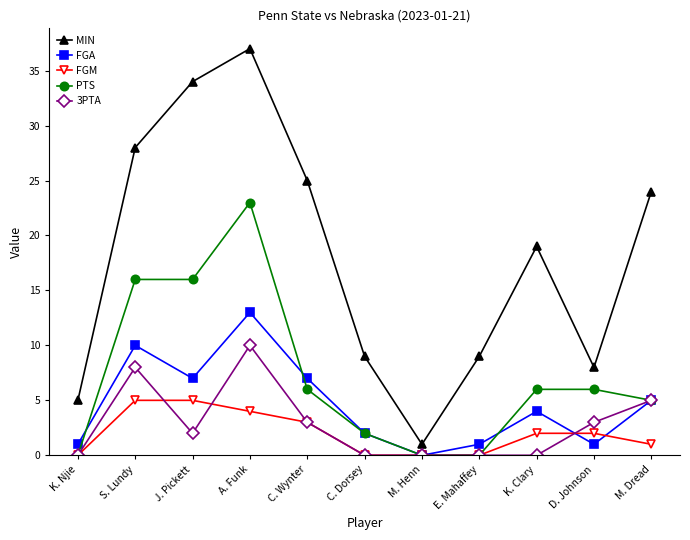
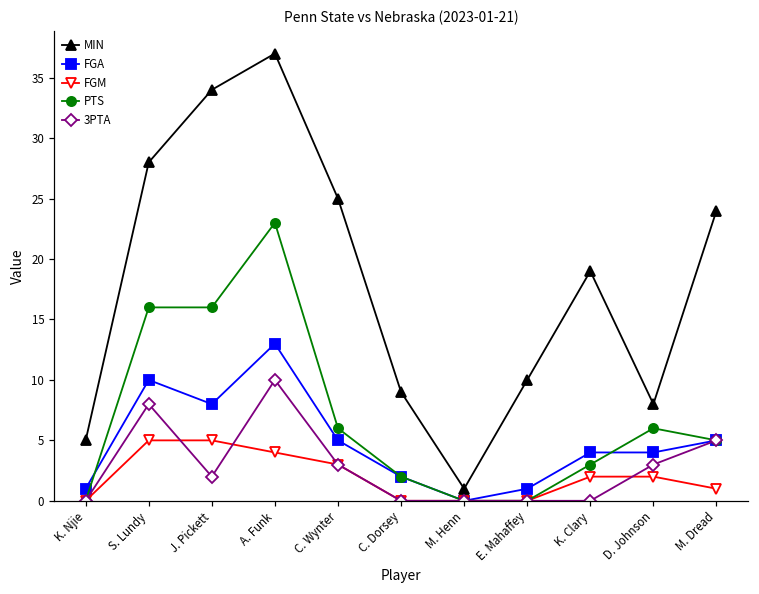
  {
    "MIN": {
      "K. Njie": 5,
      "S. Lundy": 28,
      "J. Pickett": 34,
      "A. Funk": 37,
      "C. Wynter": 25,
      "C. Dorsey": 9,
      "M. Henn": 1,
-     "E. Mahaffey": 9,
+     "E. Mahaffey": 10,
      "K. Clary": 19,
      "D. Johnson": 8,
      "M. Dread": 24
    },
    "FGA": {
      "K. Njie": 1,
      "S. Lundy": 10,
-     "J. Pickett": 7,
+     "J. Pickett": 8,
      "A. Funk": 13,
-     "C. Wynter": 7,
+     "C. Wynter": 5,
      "E. Mahaffey": 1,
      "K. Clary": 4,
-     "D. Johnson": 1
+     "D. Johnson": 4
    },
    "FGM": {
      "S. Lundy": 5,
      "J. Pickett": 5,
      "A. Funk": 4,
      "K. Clary": 2,
      "D. Johnson": 2,
      "M. Dread": 1
    },
    "PTS": {
      "S. Lundy": 16,
      "J. Pickett": 16,
      "A. Funk": 23,
      "C. Wynter": 6,
-     "K. Clary": 6,
+     "K. Clary": 3,
      "D. Johnson": 6
    },
    "3PTA": {
      "S. Lundy": 8,
      "J. Pickett": 2,
      "A. Funk": 10,
      "K. Clary": 0,
      "D. Johnson": 3
    }
  }
